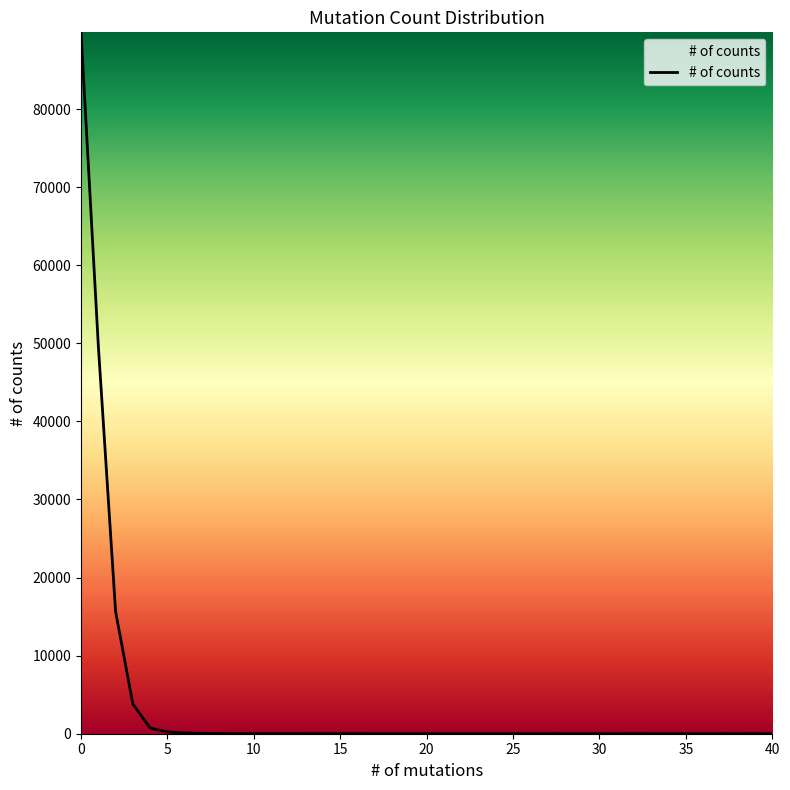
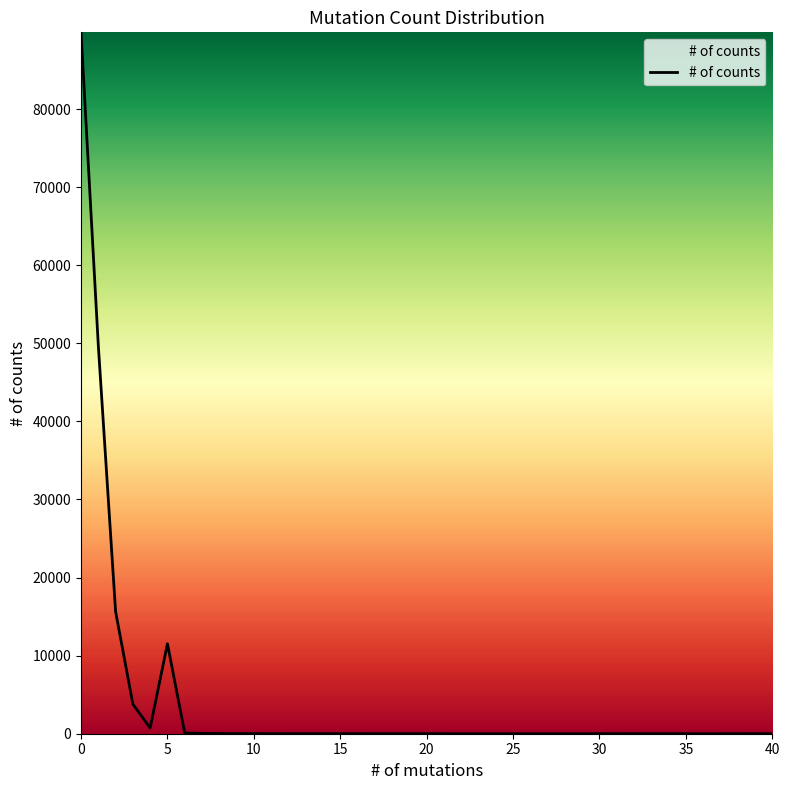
  {
    "0": 90000,
-   "5": 0,
+   "5": 12000,
    "10": 0,
    "15": 0,
    "20": 0,
    "30": 0,
    "35": 0,
    "40": 0
  }
